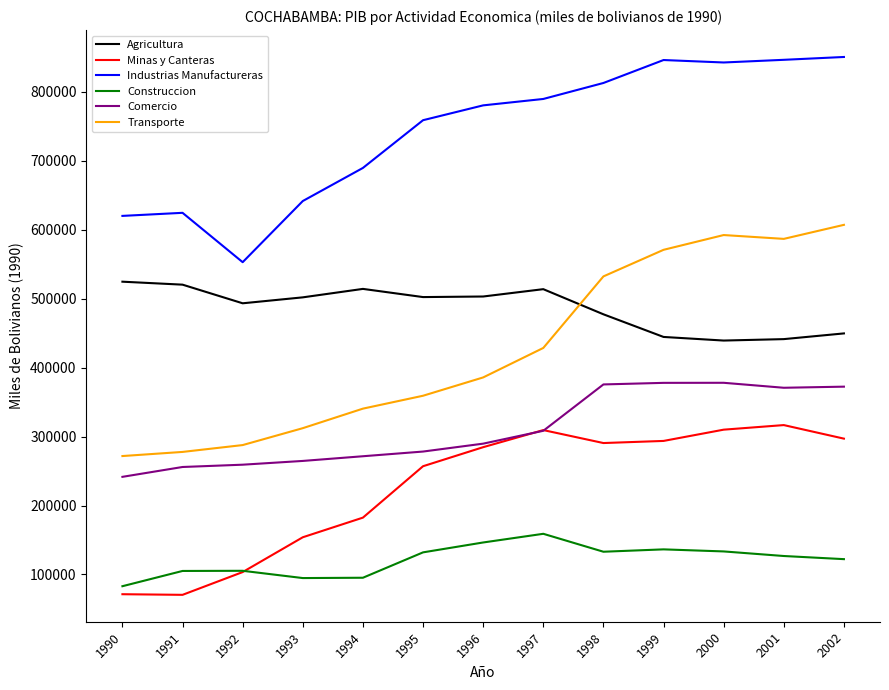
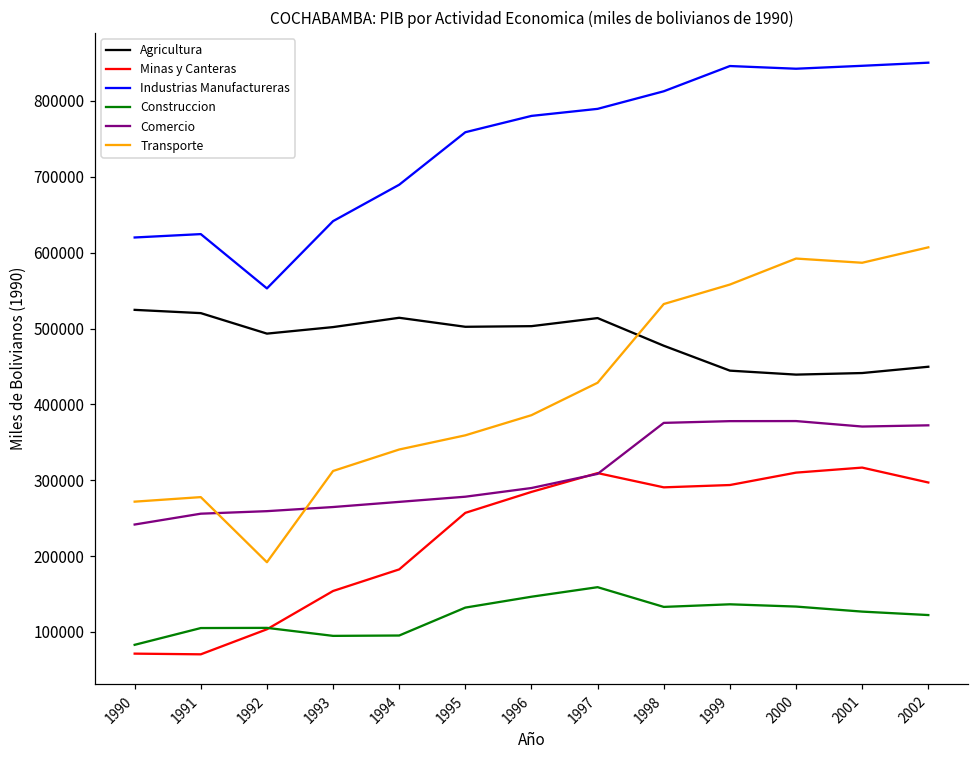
  {
    "Agricultura": {
      "1990": 520000,
      "1991": 520000,
      "1992": 490000,
      "1993": 500000,
      "1994": 510000,
      "1995": 500000,
      "1996": 500000,
      "1997": 510000,
      "1998": 480000,
      "1999": 440000,
      "2000": 440000,
      "2001": 440000,
      "2002": 450000
    },
    "Minas y Canteras": {
      "1990": 70000,
      "1991": 70000,
      "1993": 150000,
      "1994": 180000,
      "1995": 260000,
      "1996": 280000,
      "1998": 290000,
      "1999": 290000,
      "2000": 310000,
      "2001": 320000,
      "2002": 300000
    },
    "Industrias Manufactureras": {
      "1990": 620000,
      "1991": 620000,
      "1992": 550000,
      "1993": 640000,
      "1994": 690000,
      "1995": 760000,
      "1996": 780000,
      "1997": 790000,
      "1998": 810000,
      "1999": 850000,
      "2000": 840000,
      "2001": 850000,
      "2002": 850000
    },
    "Construccion": {
      "1990": 80000,
      "1991": 110000,
      "1993": 90000,
      "1994": 100000,
      "1995": 130000,
      "1996": 150000,
      "1997": 160000,
      "1998": 130000,
      "1999": 140000,
      "2000": 130000,
      "2001": 130000,
      "2002": 120000
    },
    "Comercio": {
      "1990": 240000,
      "1991": 260000,
      "1992": 260000,
      "1993": 260000,
      "1994": 270000,
      "1995": 280000,
      "1996": 290000,
      "1998": 380000,
      "1999": 380000,
      "2000": 380000,
      "2001": 370000,
      "2002": 370000
    },
    "Transporte": {
      "1990": 270000,
      "1991": 280000,
-     "1992": 290000,
+     "1992": 190000,
      "1993": 310000,
      "1994": 340000,
      "1995": 360000,
      "1996": 390000,
      "1997": 430000,
      "1998": 530000,
-     "1999": 570000,
+     "1999": 560000,
      "2000": 590000,
      "2001": 590000,
      "2002": 610000
    }
  }
